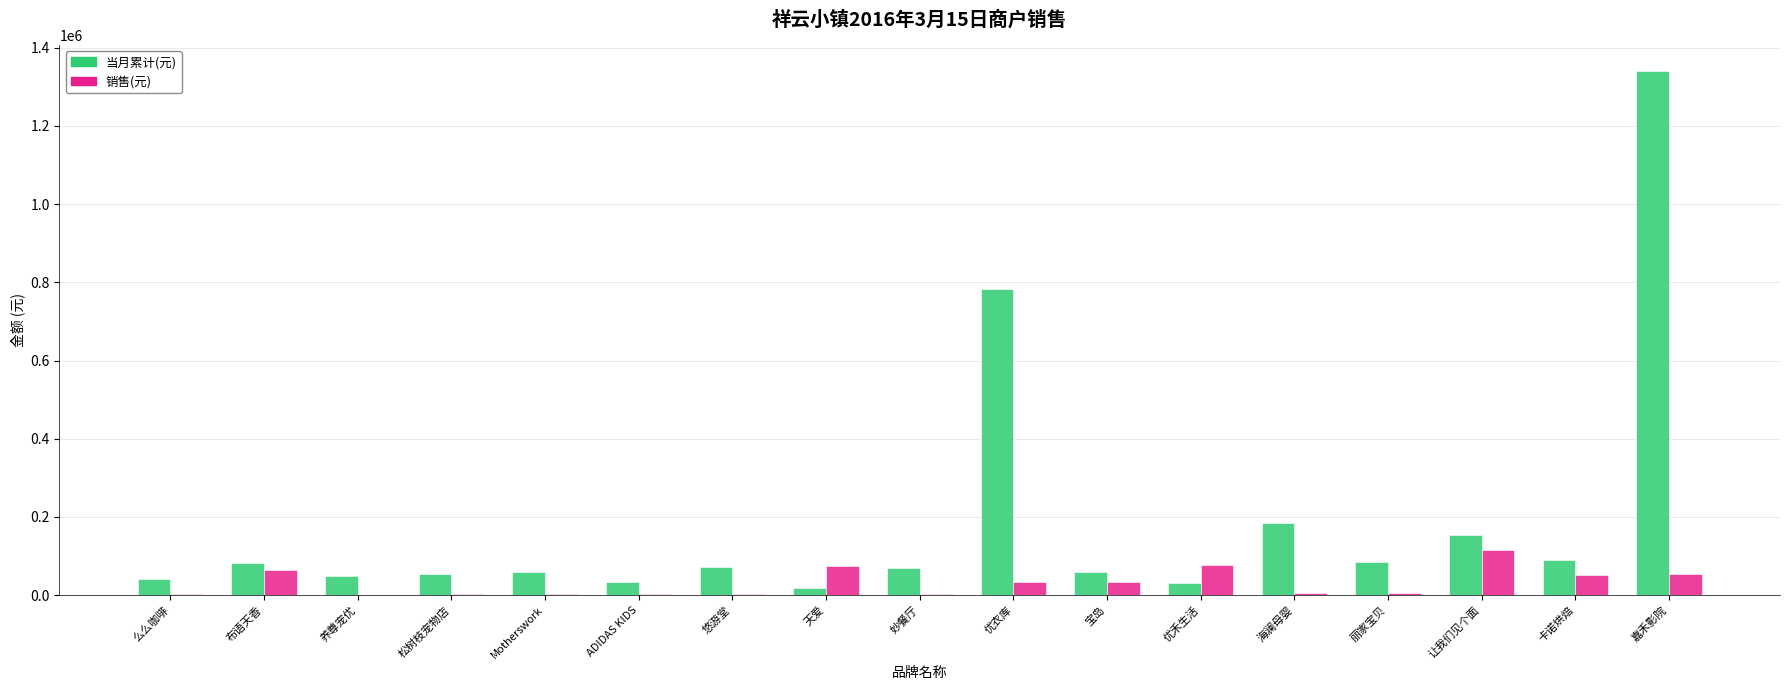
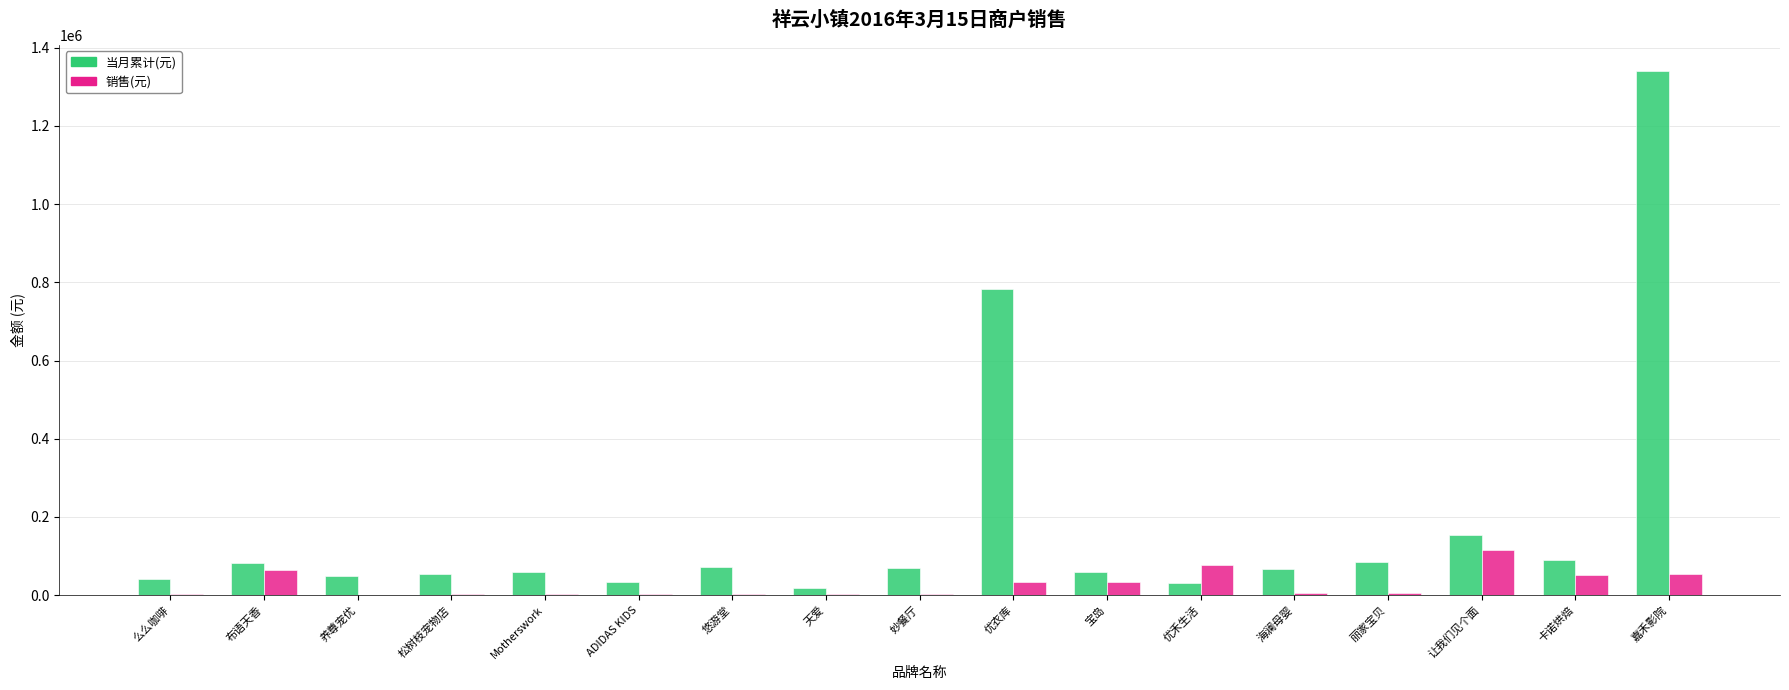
  {
    "当月累计(元)": {
      "么么咖啡": 40000,
      "布语天香": 80000,
      "养尊宠优": 50000,
      "松树枝宠物店": 60000,
      "Motherswork": 60000,
      "ADIDAS KIDS": 30000,
      "悠游堂": 70000,
      "天爱": 20000,
      "妙餐厅": 70000,
      "优衣库": 780000,
      "宝岛": 60000,
      "优禾生活": 30000,
-     "海澜母婴": 190000,
+     "海澜母婴": 70000,
      "丽家宝贝": 80000,
      "让我们见个面": 150000,
      "卡诺烘焙": 90000,
      "嘉禾影院": 1340000
    },
    "销售(元)": {
      "布语天香": 60000,
-     "天爱": 80000,
+     "天爱": 0,
      "优衣库": 30000,
      "宝岛": 30000,
      "优禾生活": 80000,
      "让我们见个面": 120000,
      "卡诺烘焙": 50000,
      "嘉禾影院": 50000
    }
  }
